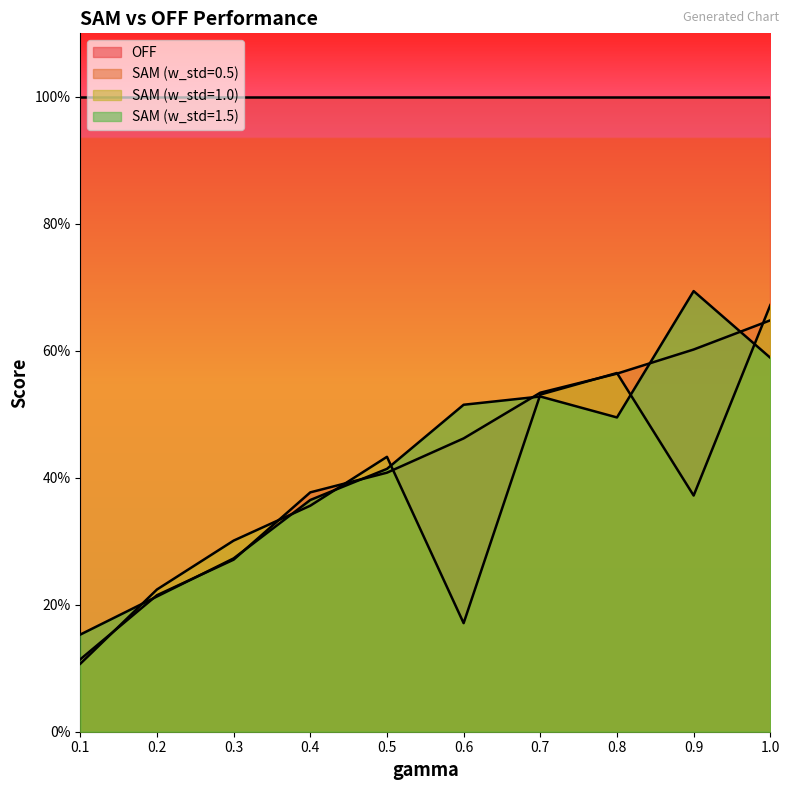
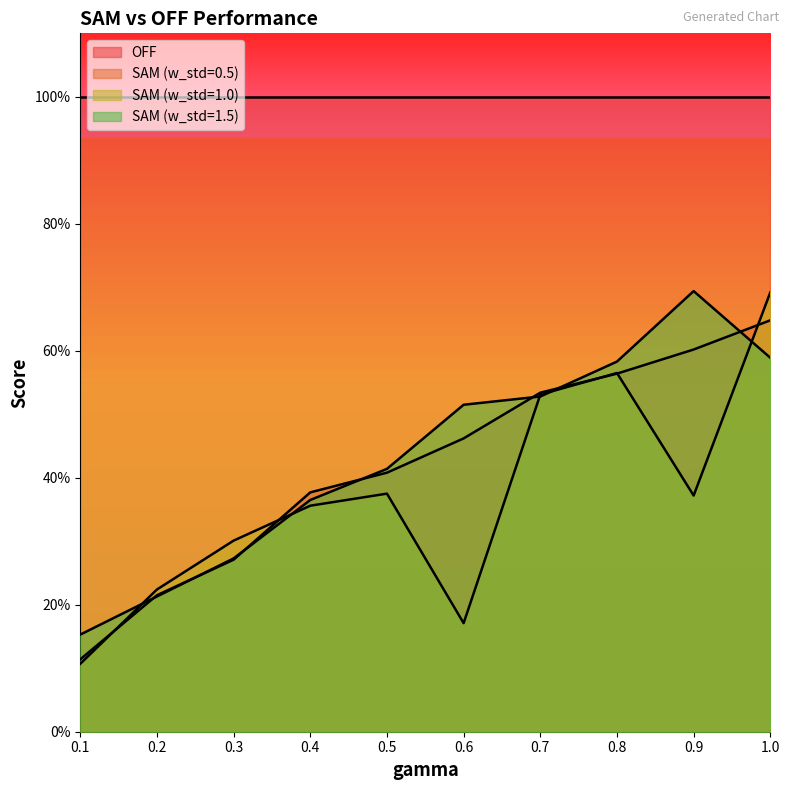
  {
    "SAM (w_std=1.0)": {
      "0.1": "11%",
      "0.2": "22%",
      "0.3": "30%",
      "0.4": "36%",
-     "0.5": "43%",
+     "0.5": "38%",
      "0.6": "17%",
      "0.9": "37%",
-     "1.0": "67%"
+     "1.0": "69%"
    },
    "SAM (w_std=1.5)": {
      "0.1": "15%",
      "0.4": "37%",
      "0.5": "41%",
      "0.6": "52%",
-     "0.8": "50%",
+     "0.8": "58%",
      "0.9": "69%",
      "1.0": "59%"
    }
  }
